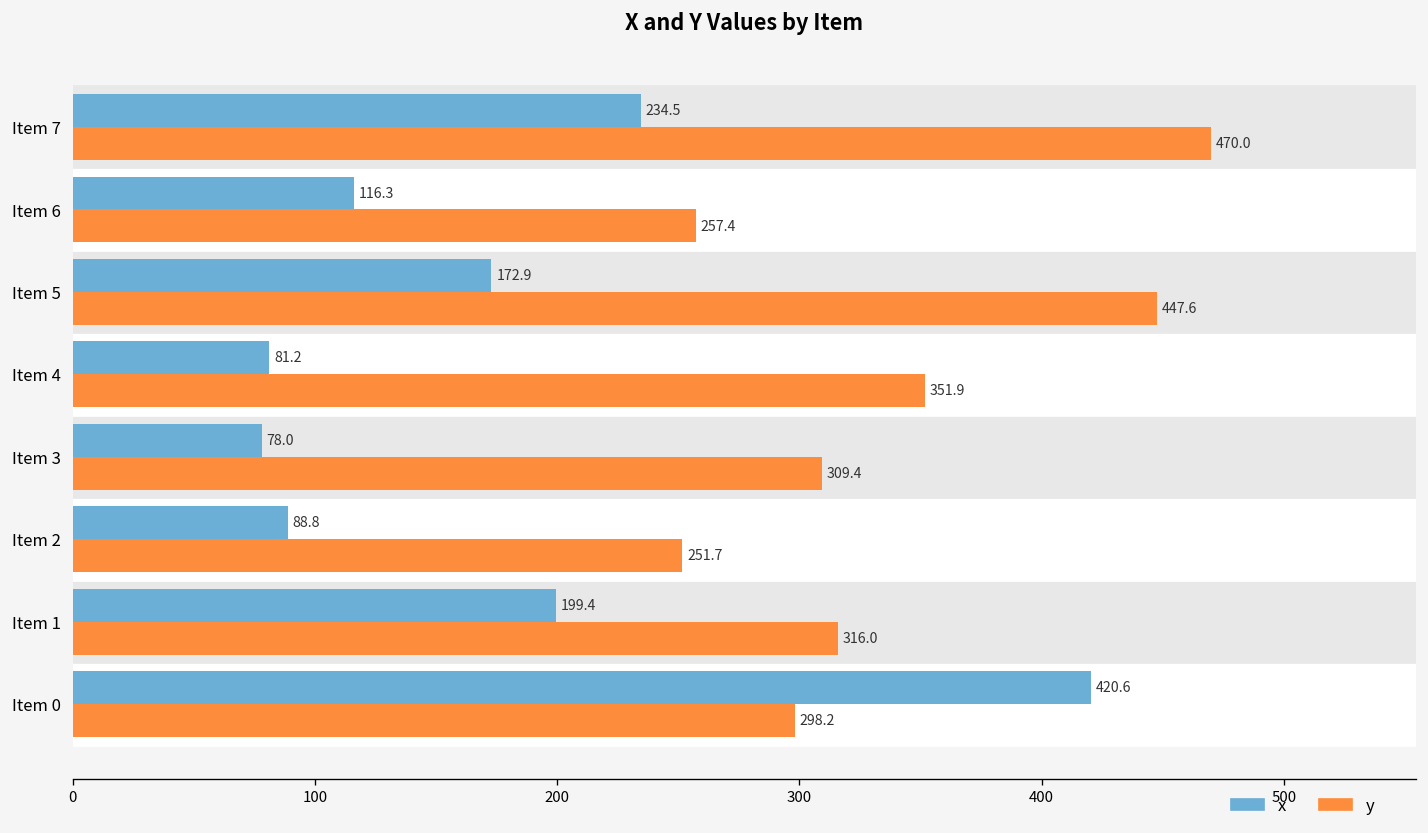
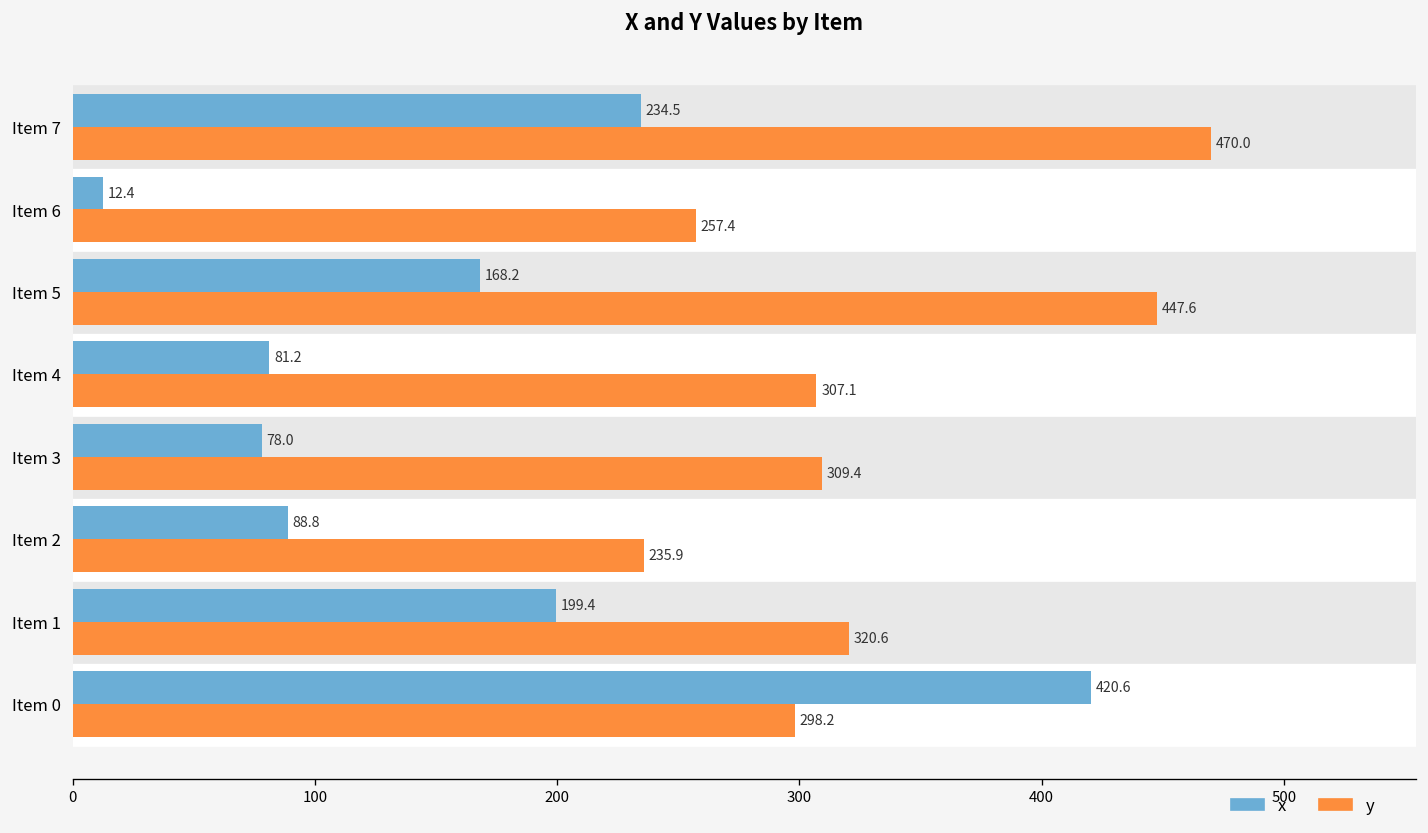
  {
    "x": {
      "Item 7": 234.5,
-     "Item 6": 116.3,
-     "Item 5": 172.9,
+     "Item 6": 12.4,
+     "Item 5": 168.2,
      "Item 4": 81.2,
      "Item 3": 78.0,
      "Item 2": 88.8,
      "Item 1": 199.4,
      "Item 0": 420.6
    },
    "y": {
      "Item 7": 470.0,
      "Item 6": 257.4,
      "Item 5": 447.6,
-     "Item 4": 351.9,
+     "Item 4": 307.1,
      "Item 3": 309.4,
-     "Item 2": 251.7,
-     "Item 1": 316.0,
+     "Item 2": 235.9,
+     "Item 1": 320.6,
      "Item 0": 298.2
    }
  }
